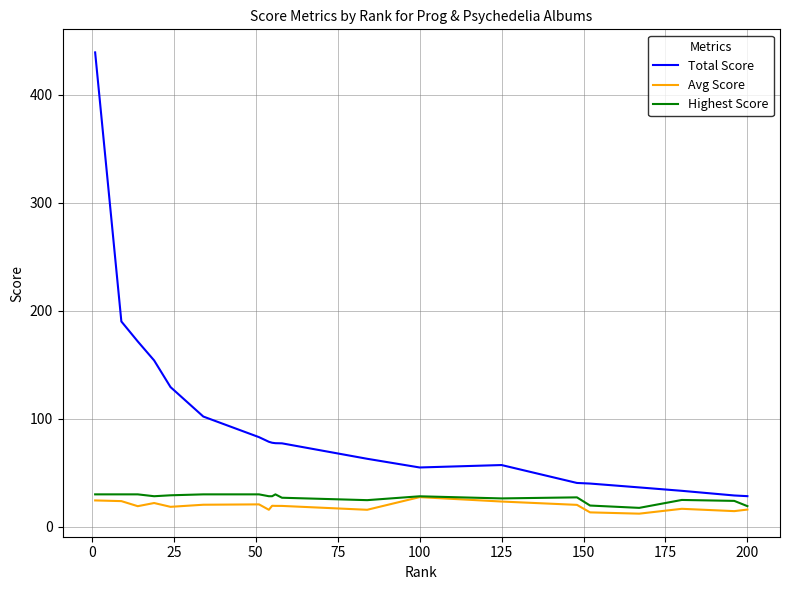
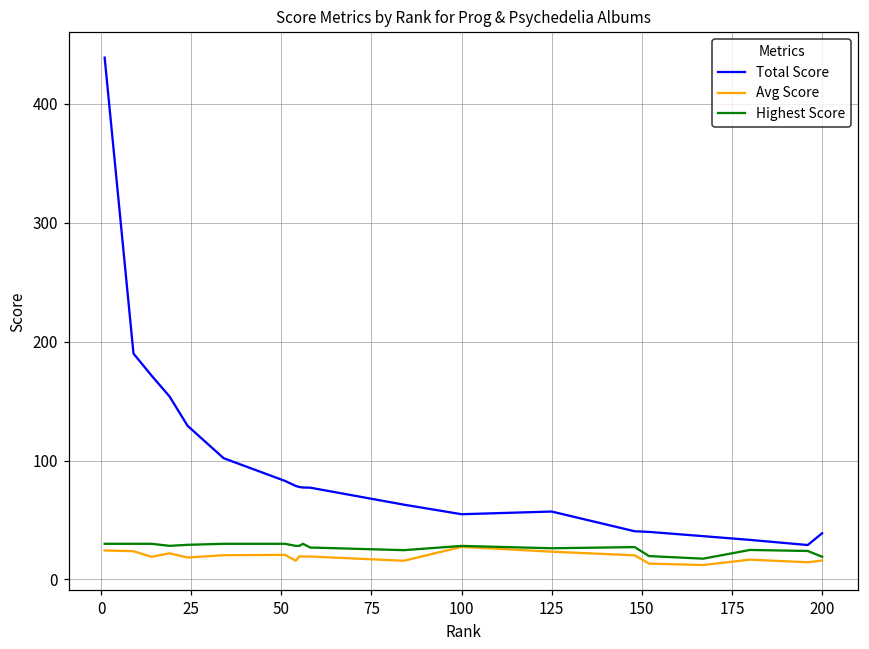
  {
    "Total Score": {
      "100": 55,
      "125": 57,
-     "200": 28
+     "200": 39
    },
    "Avg Score": {
      "125": 23,
      "200": 16
    },
    "Highest Score": {
      "125": 26,
      "200": 19
    }
  }
